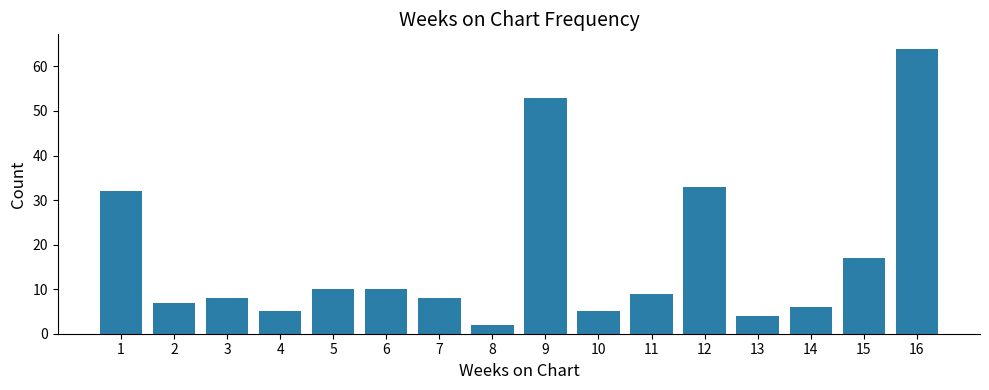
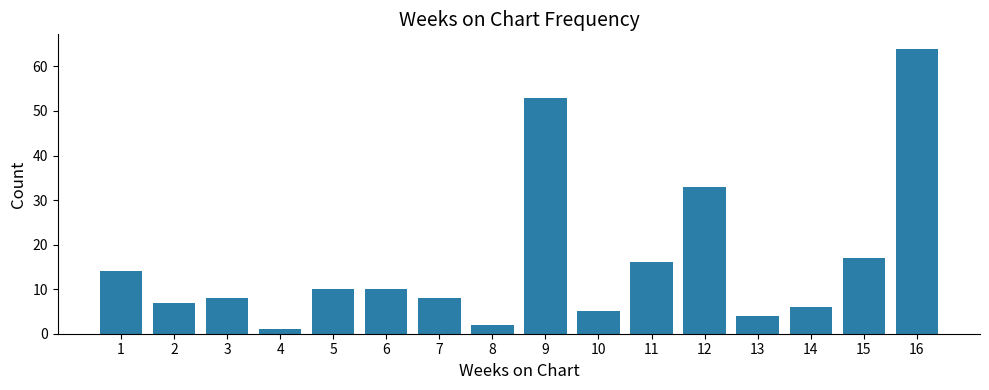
  {
-   "1": 32,
+   "1": 14,
    "2": 7,
    "3": 8,
-   "4": 5,
+   "4": 1,
    "5": 10,
    "6": 10,
    "7": 8,
    "8": 2,
    "9": 53,
    "10": 5,
-   "11": 9,
+   "11": 16,
    "12": 33,
    "13": 4,
    "14": 6,
    "15": 17,
    "16": 64
  }
